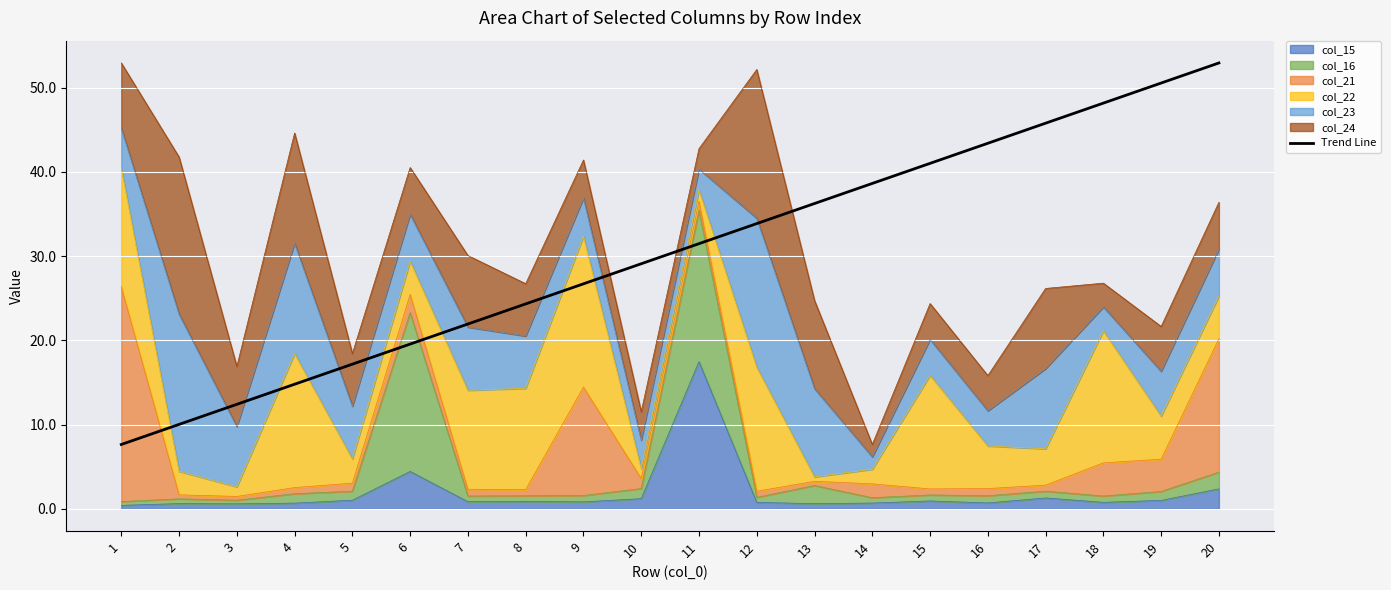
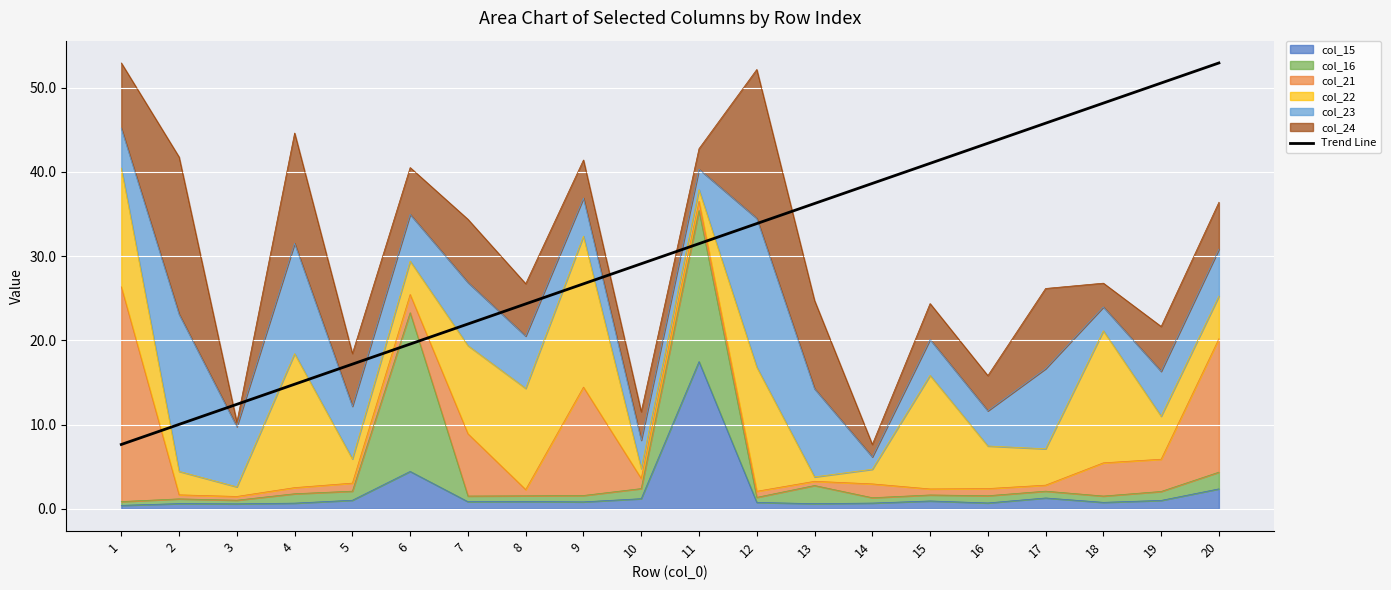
  {
    "col_16": {
      "1": 0,
      "2": 1,
      "3": 0,
      "4": 1,
      "5": 1,
      "6": 19,
      "7": 1,
      "8": 1,
      "9": 1,
      "10": 1,
      "11": 18,
      "12": 1,
      "13": 2,
      "14": 1,
      "15": 1,
      "16": 1,
      "17": 1,
      "18": 1,
      "19": 1,
      "20": 2
    },
    "col_21": {
      "1": 26,
      "2": 0,
      "3": 0,
      "4": 1,
      "5": 1,
      "6": 2,
-     "7": 1,
+     "7": 7,
      "8": 1,
      "9": 13,
      "10": 1,
      "11": 1,
      "12": 1,
      "13": 1,
      "14": 2,
      "15": 1,
      "16": 1,
      "17": 1,
      "18": 4,
      "19": 4,
      "20": 16
    },
    "col_22": {
      "1": 14,
      "2": 3,
      "3": 1,
      "4": 16,
      "5": 3,
      "6": 4,
-     "7": 12,
+     "7": 10,
      "8": 12,
      "9": 18,
      "10": 1,
      "11": 1,
      "12": 15,
      "13": 1,
      "14": 2,
      "15": 13,
      "16": 5,
      "17": 4,
      "18": 16,
      "19": 5,
      "20": 5
    },
    "col_24": {
      "1": 8,
      "2": 19,
-     "3": 7,
+     "3": 1,
      "4": 13,
      "5": 6,
      "6": 6,
-     "7": 9,
+     "7": 8,
      "8": 6,
      "9": 5,
      "10": 3,
      "11": 2,
      "12": 18,
      "13": 10,
      "14": 1,
      "15": 4,
      "16": 4,
      "17": 10,
      "18": 3,
      "19": 5,
      "20": 6
    },
    "Trend Line": {
      "1": 8,
      "2": 10,
      "3": 12,
      "4": 15,
      "5": 17,
      "6": 20,
      "7": 22,
      "8": 24,
      "9": 27,
      "10": 29,
      "11": 31,
      "12": 34,
      "13": 36,
      "14": 39,
      "15": 41,
      "16": 43,
      "17": 46,
      "18": 48,
      "19": 51,
      "20": 53
    }
  }
